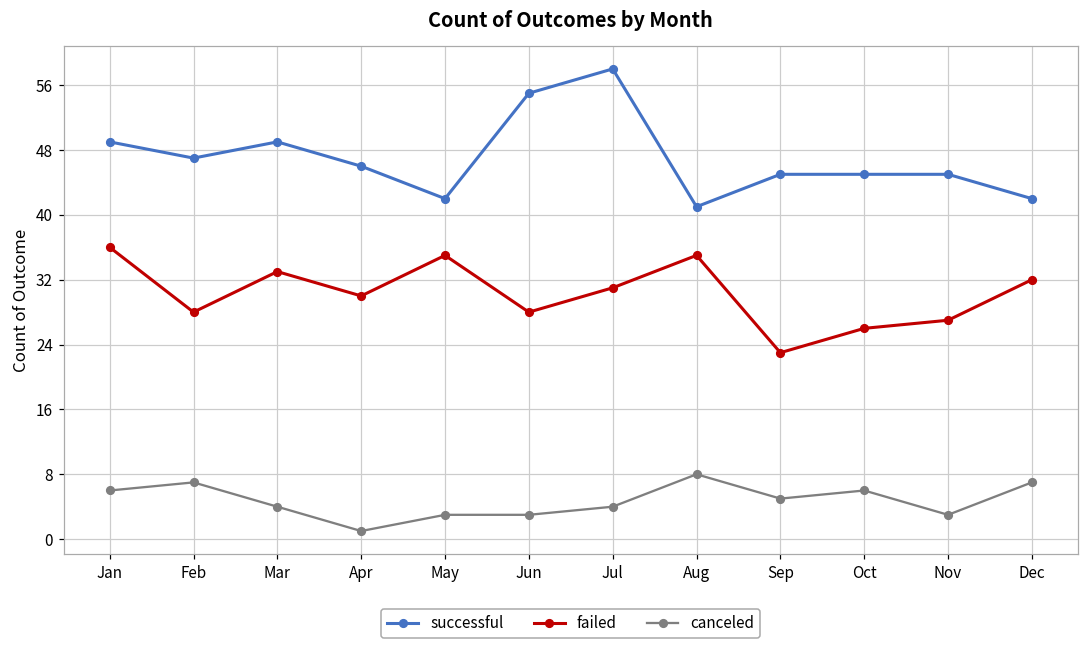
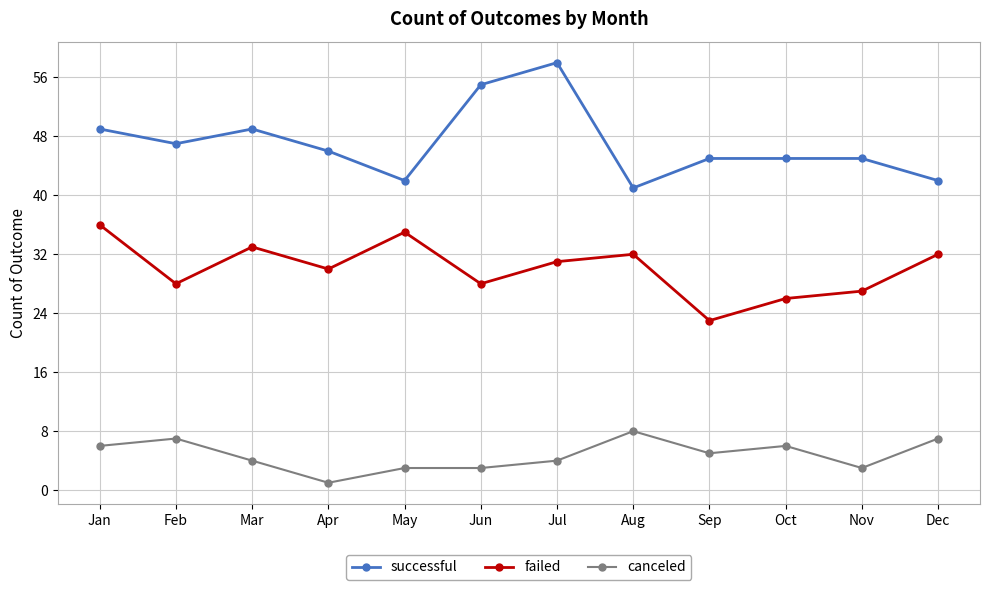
  {
    "successful": {
      "Jan": 49,
      "Feb": 47,
      "Mar": 49,
      "Apr": 46,
      "May": 42,
      "Jun": 55,
      "Jul": 58,
      "Aug": 41,
      "Sep": 45,
      "Oct": 45,
      "Nov": 45,
      "Dec": 42
    },
    "failed": {
      "Jan": 36,
      "Feb": 28,
      "Mar": 33,
      "Apr": 30,
      "May": 35,
      "Jun": 28,
      "Jul": 31,
-     "Aug": 35,
+     "Aug": 32,
      "Sep": 23,
      "Oct": 26,
      "Nov": 27,
      "Dec": 32
    },
    "canceled": {
      "Jan": 6,
      "Feb": 7,
      "Mar": 4,
      "Apr": 1,
      "May": 3,
      "Jun": 3,
      "Jul": 4,
      "Aug": 8,
      "Sep": 5,
      "Oct": 6,
      "Nov": 3,
      "Dec": 7
    }
  }
